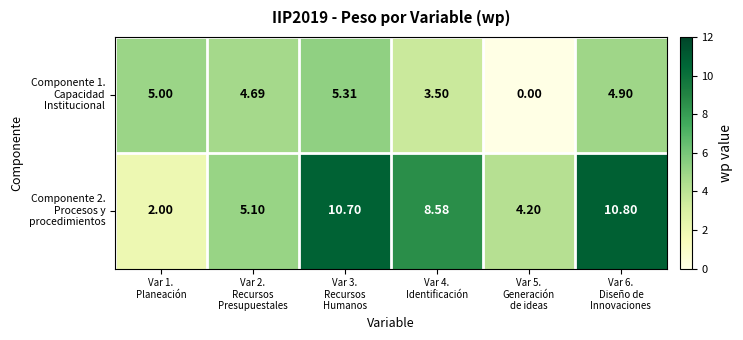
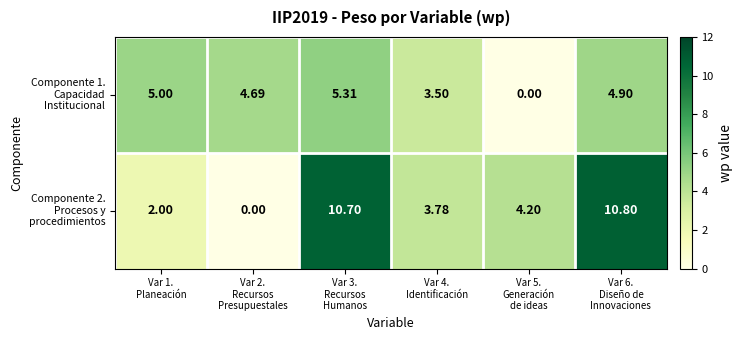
  {
    "Componente 1. Capacidad Institucional": {
      "Var 1. Planeación": 5.00,
      "Var 2. Recursos Presupuestales": 4.69,
      "Var 3. Recursos Humanos": 5.31,
      "Var 4. Identificación": 3.50,
      "Var 5. Generación de ideas": 0.00,
      "Var 6. Diseño de Innovaciones": 4.90
    },
    "Componente 2. Procesos y procedimientos": {
      "Var 1. Planeación": 2.00,
-     "Var 2. Recursos Presupuestales": 5.10,
+     "Var 2. Recursos Presupuestales": 0.00,
      "Var 3. Recursos Humanos": 10.70,
-     "Var 4. Identificación": 8.58,
+     "Var 4. Identificación": 3.78,
      "Var 5. Generación de ideas": 4.20,
      "Var 6. Diseño de Innovaciones": 10.80
    }
  }
